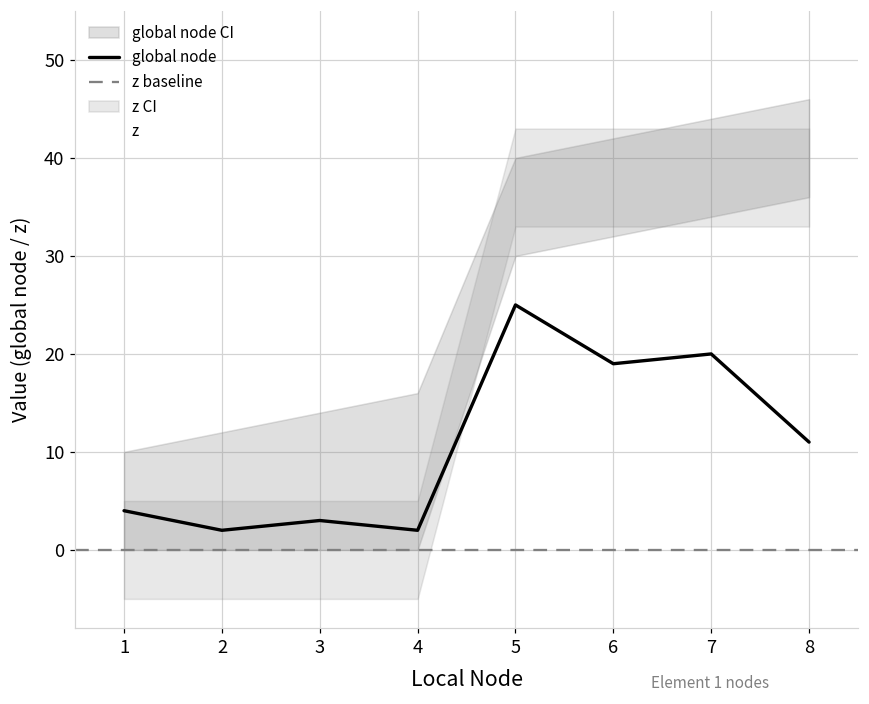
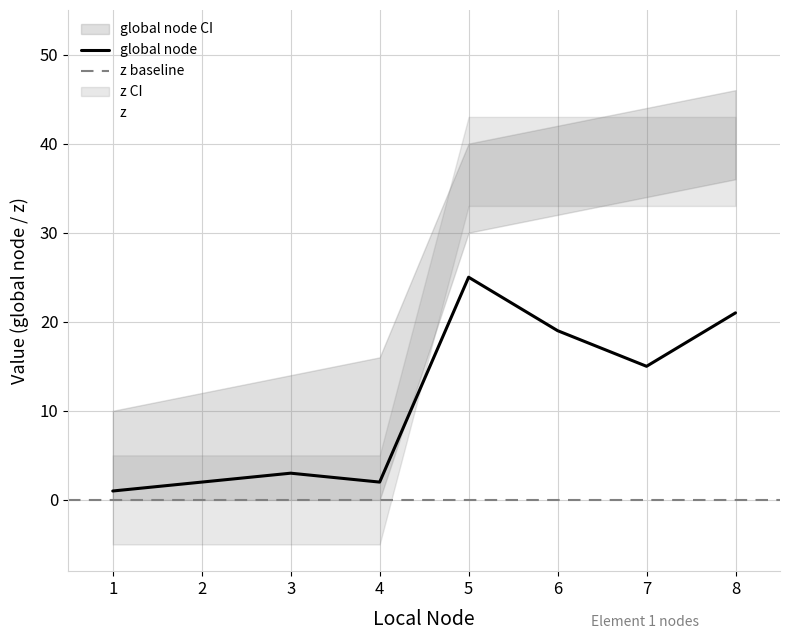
  {
    "global node": {
-     "1": 4,
+     "1": 1,
      "2": 2,
      "3": 3,
      "4": 2,
      "5": 25,
      "6": 19,
-     "7": 20,
-     "8": 11
+     "7": 15,
+     "8": 21
    }
  }
